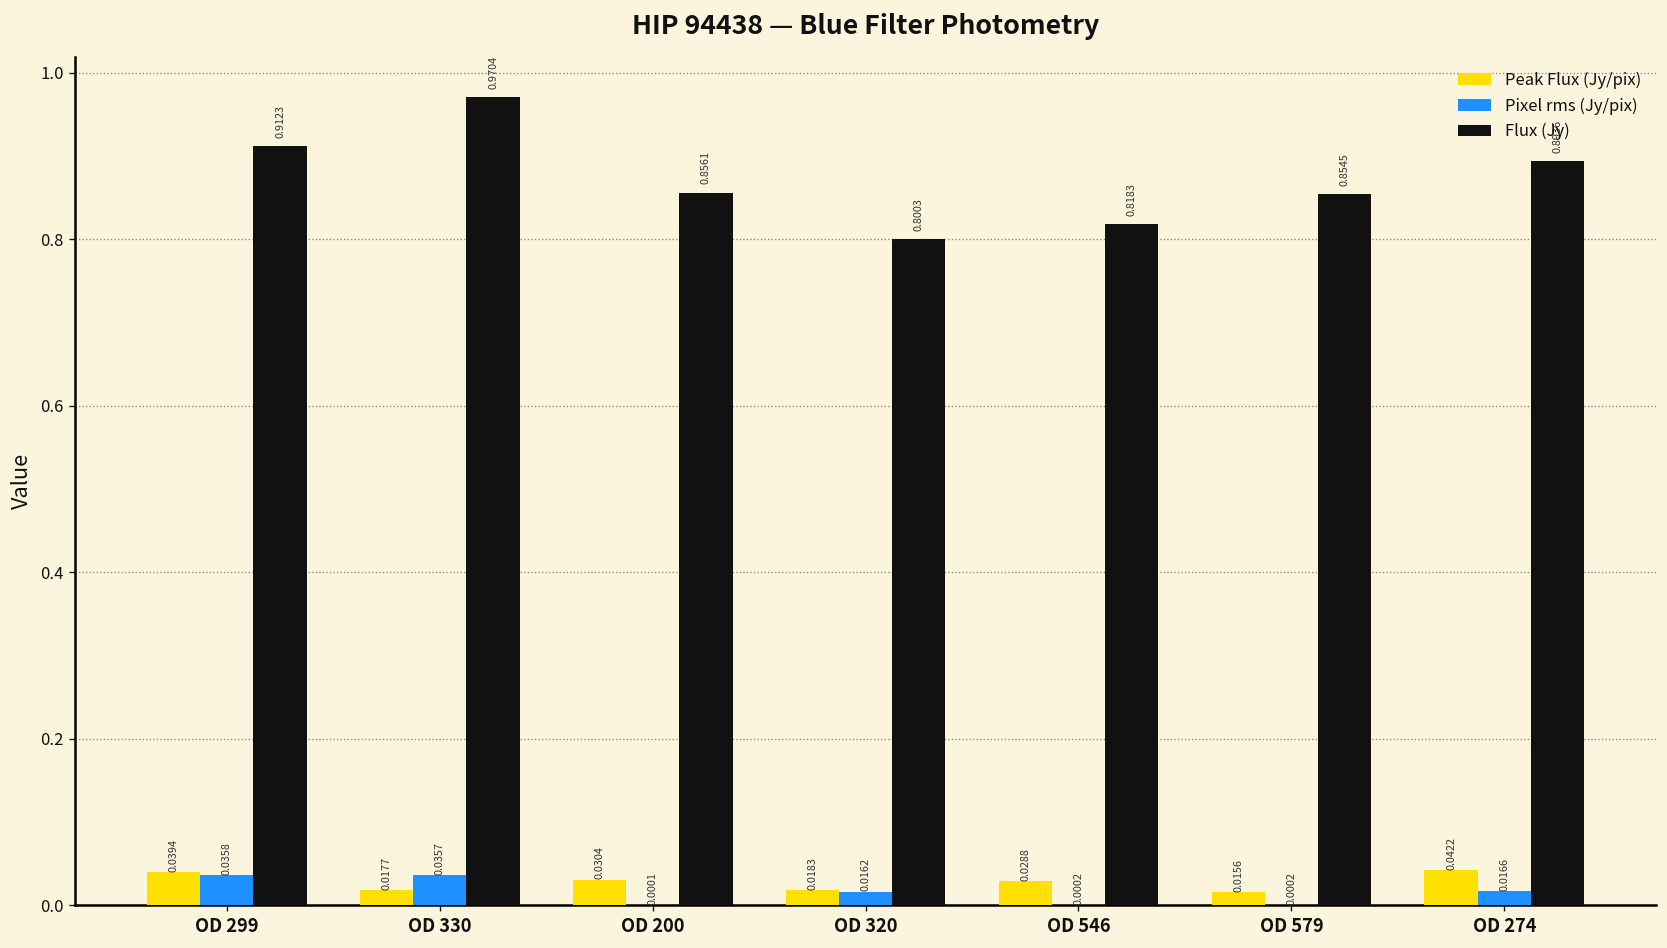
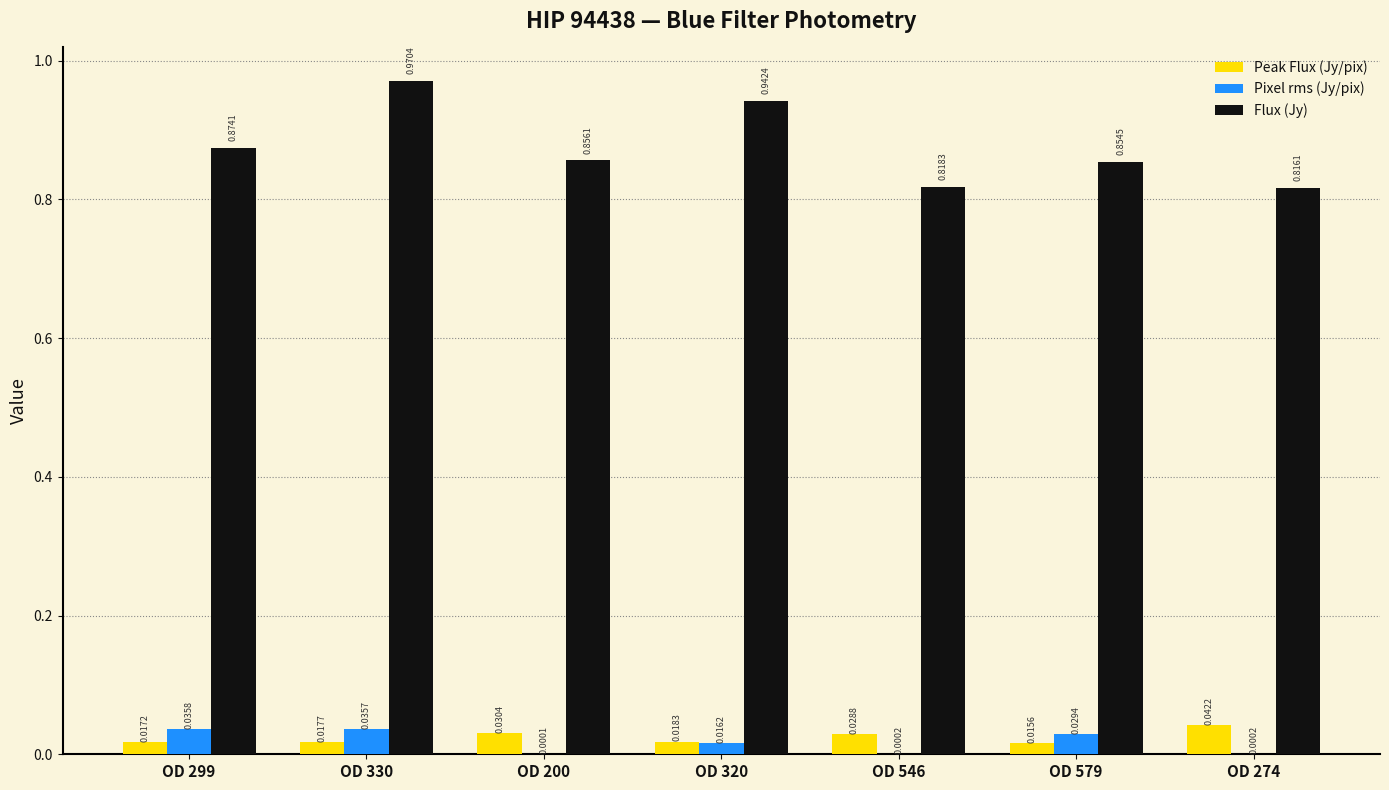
  {
    "Peak Flux (Jy/pix)": {
-     "OD 299": 0.0394,
+     "OD 299": 0.0172,
      "OD 330": 0.0177,
      "OD 200": 0.0304,
      "OD 320": 0.0183,
      "OD 546": 0.0288,
      "OD 579": 0.0156,
      "OD 274": 0.0422
    },
    "Pixel rms (Jy/pix)": {
      "OD 299": 0.0358,
      "OD 330": 0.0357,
      "OD 200": 0.0001,
      "OD 320": 0.0162,
      "OD 546": 0.0002,
-     "OD 579": 0.0002,
-     "OD 274": 0.0166
+     "OD 579": 0.0294,
+     "OD 274": 0.0002
    },
    "Flux (Jy)": {
-     "OD 299": 0.9123,
+     "OD 299": 0.8741,
      "OD 330": 0.9704,
      "OD 200": 0.8561,
-     "OD 320": 0.8003,
+     "OD 320": 0.9424,
      "OD 546": 0.8183,
      "OD 579": 0.8545,
-     "OD 274": 0.8936
+     "OD 274": 0.8161
    }
  }
